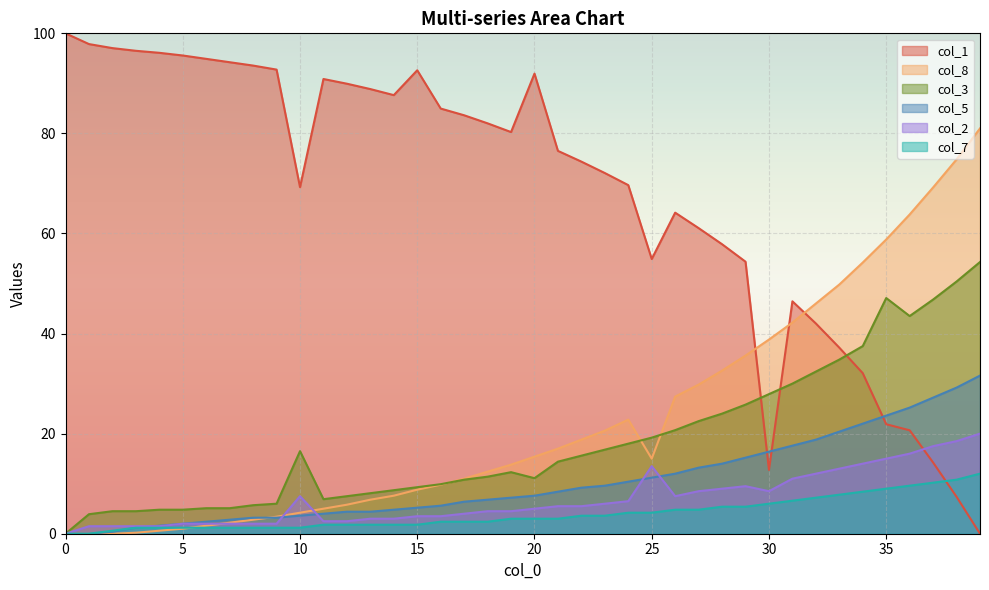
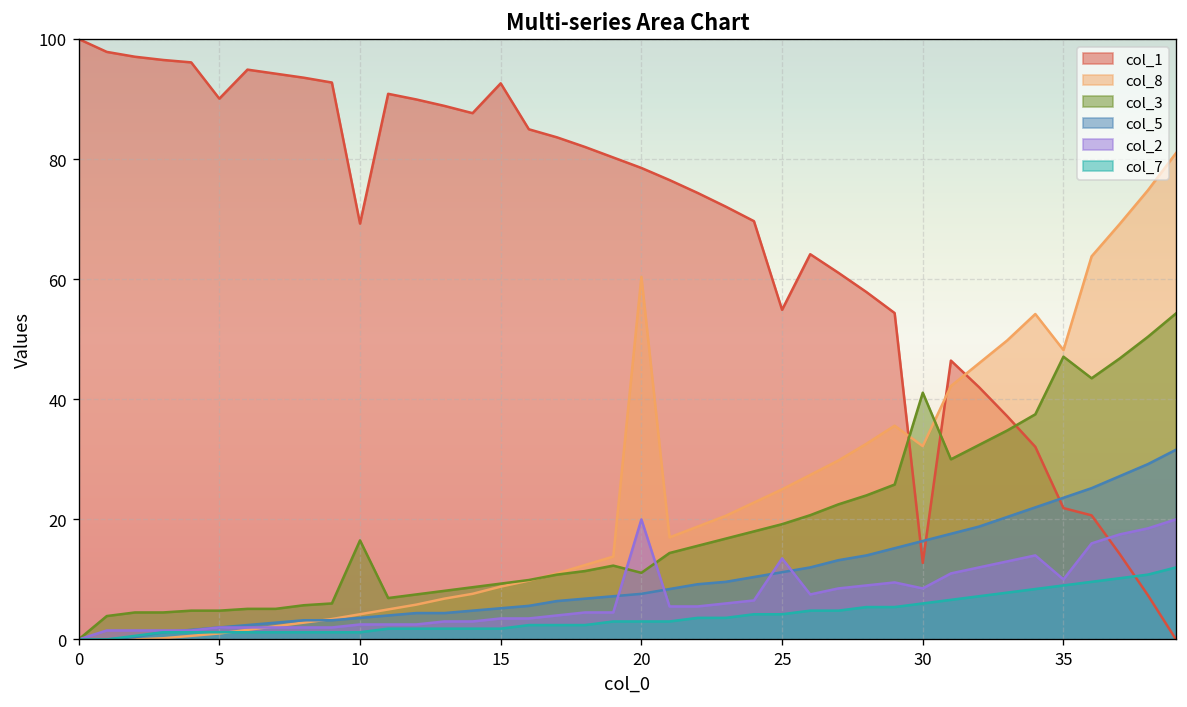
  {
    "col_1": {
      "0": 100,
-     "5": 96,
+     "5": 90,
      "10": 69,
      "15": 93,
-     "20": 92,
+     "20": 79,
      "25": 55,
      "30": 13,
      "35": 22
    },
    "col_8": {
      "10": 4,
-     "20": 15,
-     "25": 15,
-     "30": 39,
-     "35": 59
+     "20": 60,
+     "25": 25,
+     "30": 32,
+     "35": 48
    },
    "col_3": {
      "5": 5,
      "10": 17,
      "20": 11,
      "25": 19,
-     "30": 28,
+     "30": 41,
      "35": 47
    },
    "col_2": {
-     "10": 8,
+     "10": 3,
      "15": 4,
-     "20": 5,
+     "20": 20,
      "25": 14,
      "30": 9,
-     "35": 15
+     "35": 10
    }
  }
